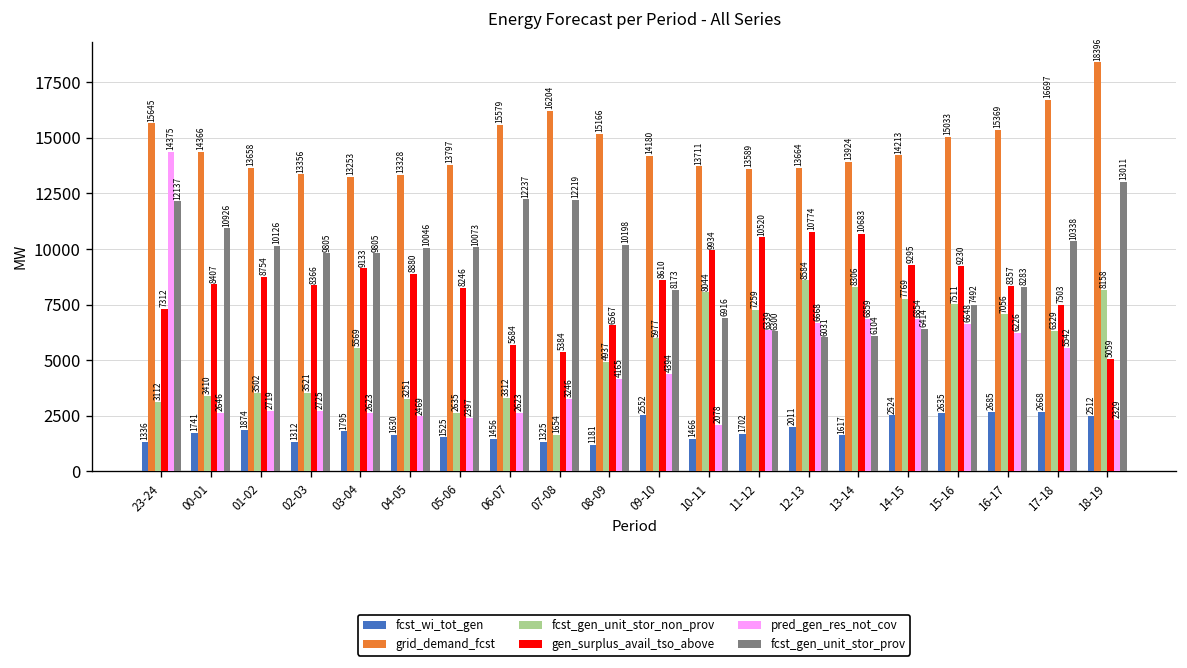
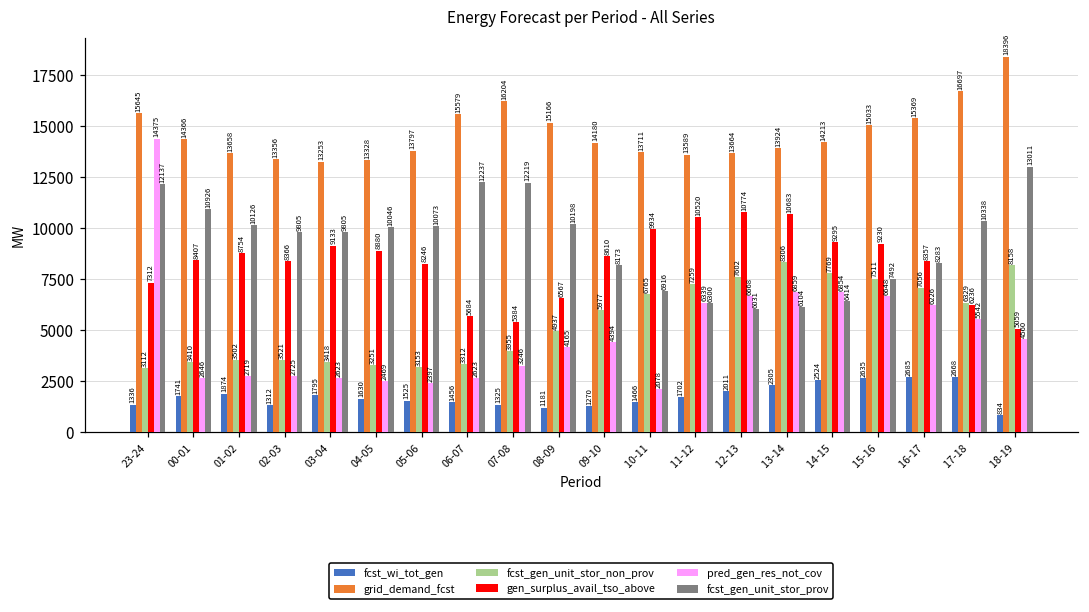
  {
    "fcst_wi_tot_gen": {
      "23-24": 1336,
      "00-01": 1741,
      "01-02": 1874,
      "02-03": 1312,
      "03-04": 1795,
      "04-05": 1630,
      "05-06": 1525,
      "06-07": 1456,
      "07-08": 1325,
      "08-09": 1181,
-     "09-10": 2552,
+     "09-10": 1270,
      "10-11": 1466,
      "11-12": 1702,
      "12-13": 2011,
-     "13-14": 1617,
+     "13-14": 2305,
      "14-15": 2524,
      "15-16": 2635,
      "16-17": 2685,
      "17-18": 2668,
-     "18-19": 2512
+     "18-19": 834
    },
    "grid_demand_fcst": {
      "23-24": 15645,
      "00-01": 14366,
      "01-02": 13658,
      "02-03": 13356,
      "03-04": 13253,
      "04-05": 13328,
      "05-06": 13797,
      "06-07": 15579,
      "07-08": 16204,
      "08-09": 15166,
      "09-10": 14180,
      "10-11": 13711,
      "11-12": 13589,
      "12-13": 13664,
      "13-14": 13924,
      "14-15": 14213,
      "15-16": 15033,
      "16-17": 15369,
      "17-18": 16697,
      "18-19": 18396
    },
    "fcst_gen_unit_stor_non_prov": {
      "23-24": 3112,
      "00-01": 3410,
      "01-02": 3502,
      "02-03": 3521,
-     "03-04": 5569,
+     "03-04": 3418,
      "04-05": 3251,
-     "05-06": 2635,
+     "05-06": 3153,
      "06-07": 3312,
-     "07-08": 1654,
+     "07-08": 3955,
      "08-09": 4937,
      "09-10": 5977,
-     "10-11": 8044,
+     "10-11": 6765,
      "11-12": 7259,
-     "12-13": 8584,
+     "12-13": 7602,
      "13-14": 8306,
      "14-15": 7769,
      "15-16": 7511,
      "16-17": 7056,
      "17-18": 6329,
      "18-19": 8158
    },
    "gen_surplus_avail_tso_above": {
      "23-24": 7312,
      "00-01": 8407,
      "01-02": 8754,
      "02-03": 8366,
      "03-04": 9133,
      "04-05": 8880,
      "05-06": 8246,
      "06-07": 5684,
      "07-08": 5384,
      "08-09": 6567,
      "09-10": 8610,
      "10-11": 9934,
      "11-12": 10520,
      "12-13": 10774,
      "13-14": 10683,
      "14-15": 9295,
      "15-16": 9230,
      "16-17": 8357,
-     "17-18": 7503,
+     "17-18": 6236,
      "18-19": 5059
    },
    "pred_gen_res_not_cov": {
      "23-24": 14375,
      "00-01": 2646,
      "01-02": 2719,
      "02-03": 2725,
      "03-04": 2623,
      "04-05": 2469,
      "05-06": 2397,
      "06-07": 2623,
      "07-08": 3246,
      "08-09": 4165,
      "09-10": 4394,
      "10-11": 2078,
      "12-13": 6668,
      "13-14": 6859,
      "15-16": 6648,
      "16-17": 6226,
      "17-18": 5542,
-     "18-19": 2329
+     "18-19": 4560
    },
    "fcst_gen_unit_stor_prov": {
      "23-24": 12137,
      "00-01": 10926,
      "01-02": 10126,
      "02-03": 9805,
      "03-04": 9805,
      "04-05": 10046,
      "05-06": 10073,
      "06-07": 12237,
      "07-08": 12219,
      "08-09": 10198,
      "09-10": 8173,
      "10-11": 6916,
      "12-13": 6031,
      "13-14": 6104,
      "15-16": 7492,
      "16-17": 8283,
      "17-18": 10338,
      "18-19": 13011
    }
  }
